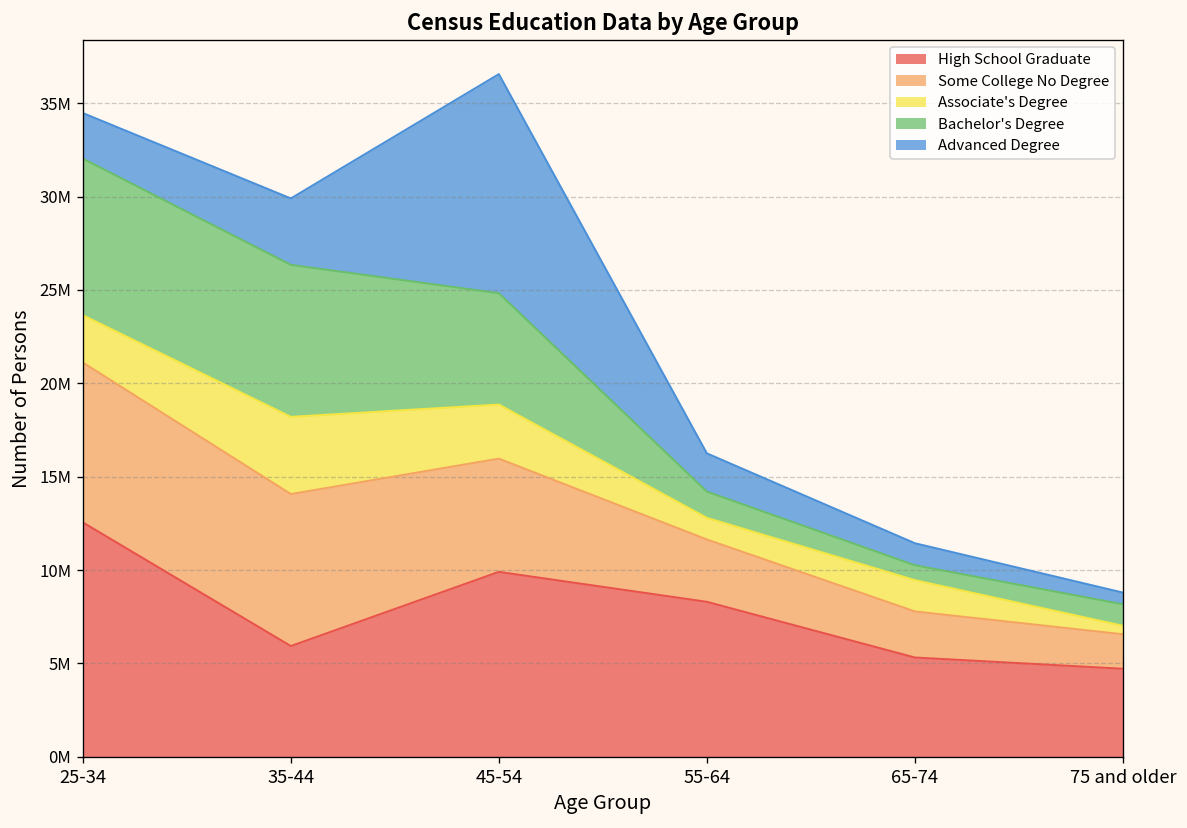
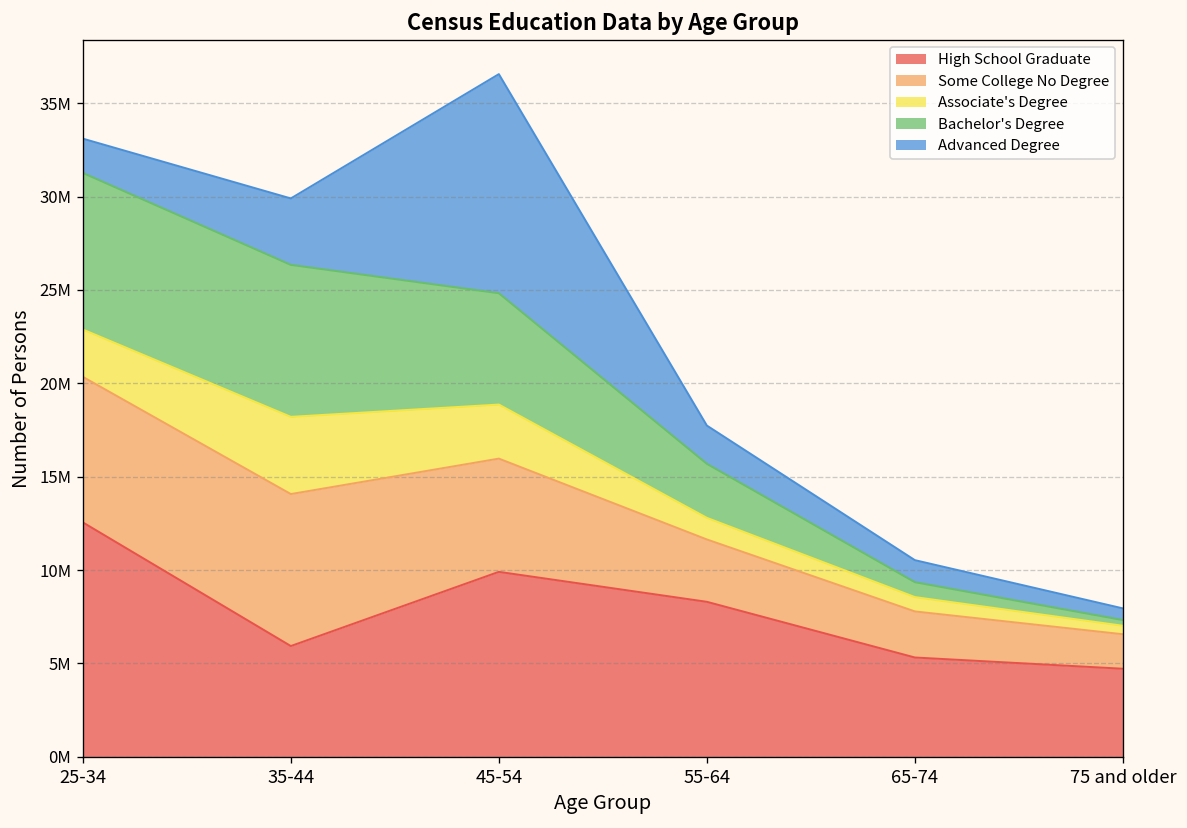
  {
    "High School Graduate": {
      "25-34": 12600000,
      "35-44": 5900000,
      "45-54": 9900000,
      "55-64": 8300000,
      "65-74": 5300000,
      "75 and older": 4700000
    },
    "Some College No Degree": {
-     "25-34": 8600000,
+     "25-34": 7800000,
      "35-44": 8100000,
      "45-54": 6100000,
      "55-64": 3300000,
      "65-74": 2500000,
      "75 and older": 1800000
    },
    "Associate's Degree": {
      "25-34": 2500000,
      "35-44": 4100000,
      "45-54": 2900000,
      "55-64": 1200000,
-     "65-74": 1700000,
+     "65-74": 800000,
      "75 and older": 500000
    },
    "Bachelor's Degree": {
      "25-34": 8400000,
      "35-44": 8100000,
      "45-54": 6000000,
-     "55-64": 1400000,
+     "55-64": 2900000,
      "65-74": 800000,
-     "75 and older": 1200000
+     "75 and older": 300000
    },
    "Advanced Degree": {
-     "25-34": 2400000,
+     "25-34": 1800000,
      "35-44": 3600000,
      "45-54": 11700000,
      "55-64": 2000000,
      "65-74": 1200000,
      "75 and older": 600000
    }
  }
